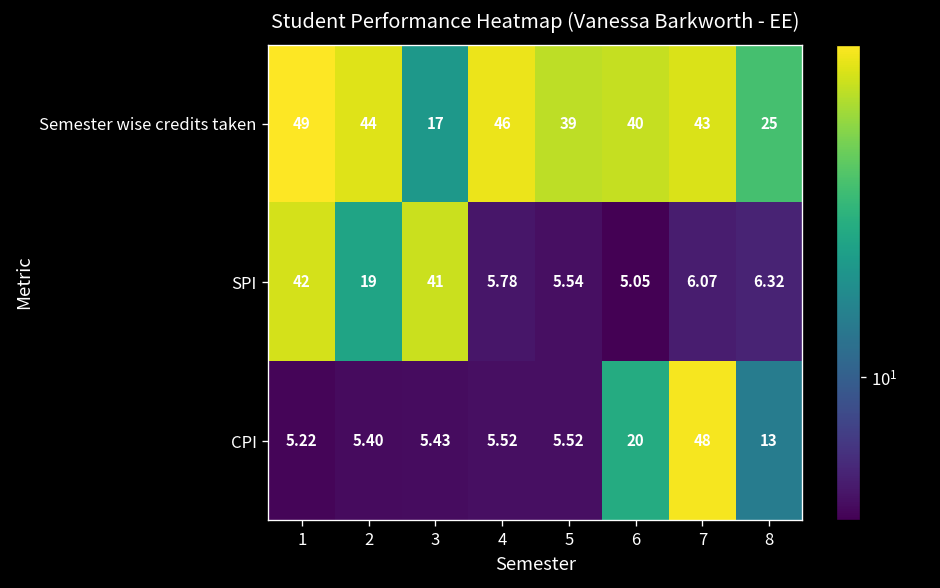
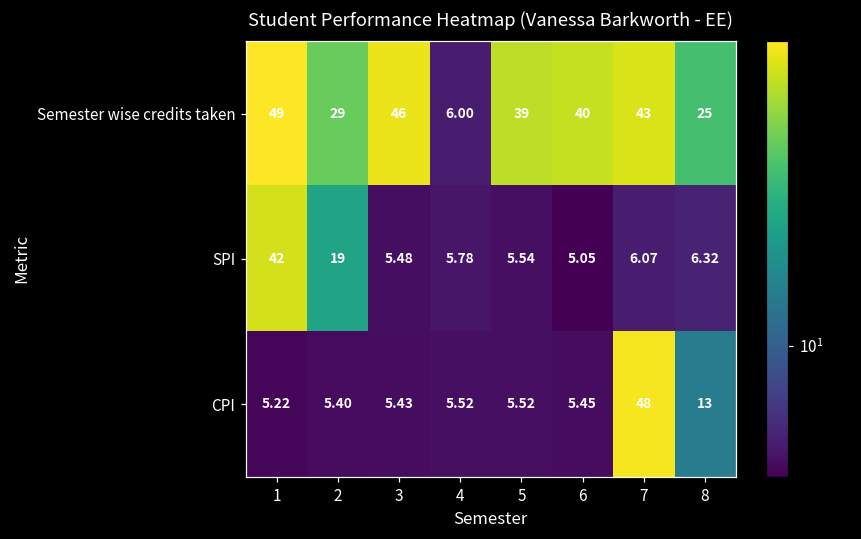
  {
    "Semester wise credits taken": {
      "1": 49,
-     "2": 44,
-     "3": 17,
-     "4": 46,
+     "2": 29,
+     "3": 46,
+     "4": 6.00,
      "5": 39,
      "6": 40,
      "7": 43,
      "8": 25
    },
    "SPI": {
      "1": 42,
      "2": 19,
-     "3": 41,
+     "3": 5.48,
      "4": 5.78,
      "5": 5.54,
      "6": 5.05,
      "7": 6.07,
      "8": 6.32
    },
    "CPI": {
      "1": 5.22,
      "2": 5.40,
      "3": 5.43,
      "4": 5.52,
      "5": 5.52,
-     "6": 20,
+     "6": 5.45,
      "7": 48,
      "8": 13
    }
  }
